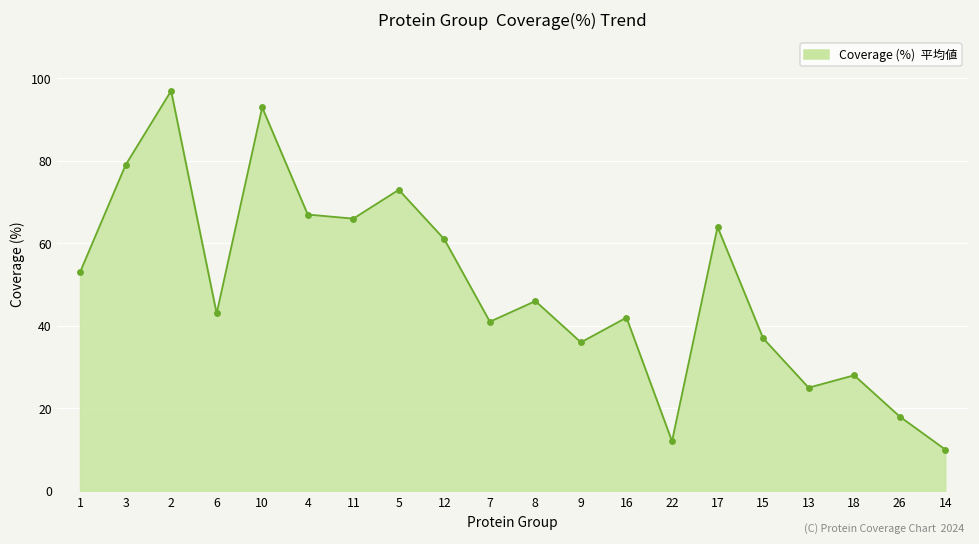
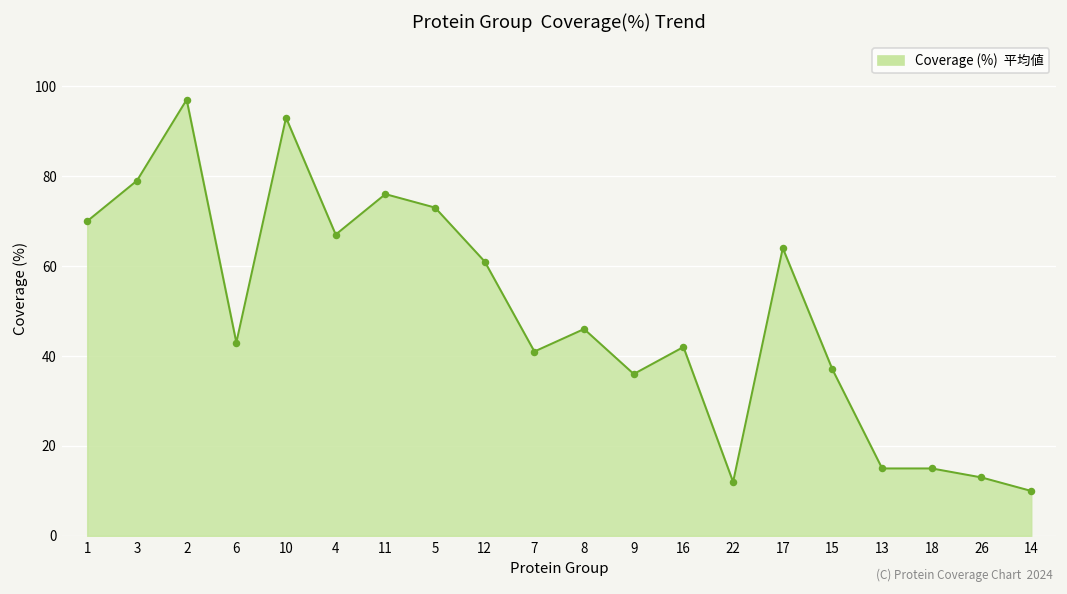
  {
-   "1": 53,
+   "1": 70,
    "3": 79,
    "2": 97,
    "6": 43,
    "10": 93,
    "4": 67,
-   "11": 66,
+   "11": 76,
    "5": 73,
    "12": 61,
    "7": 41,
    "8": 46,
    "9": 36,
    "16": 42,
    "22": 12,
    "17": 64,
    "15": 37,
-   "13": 25,
-   "18": 28,
-   "26": 18,
+   "13": 15,
+   "18": 15,
+   "26": 13,
    "14": 10
  }
